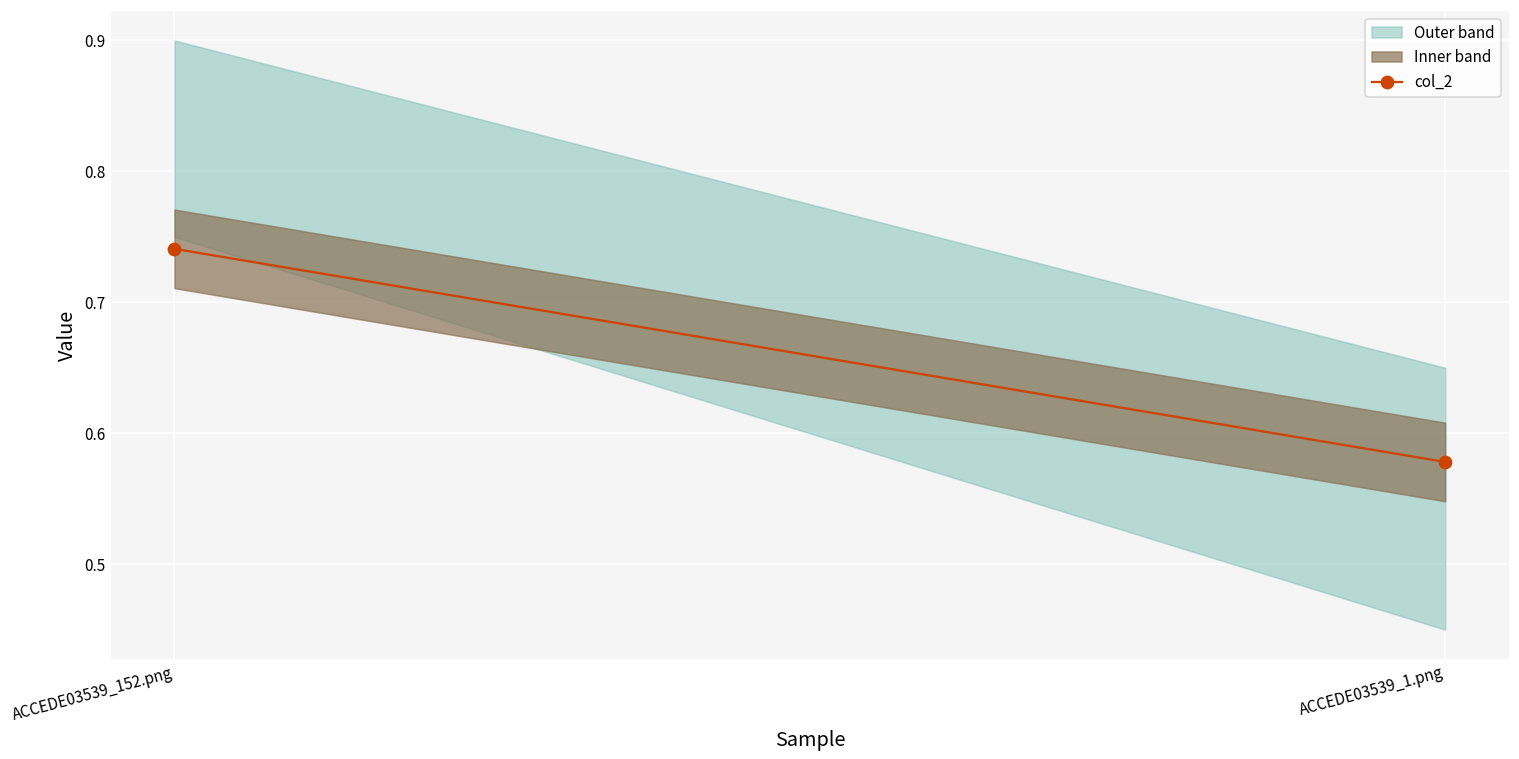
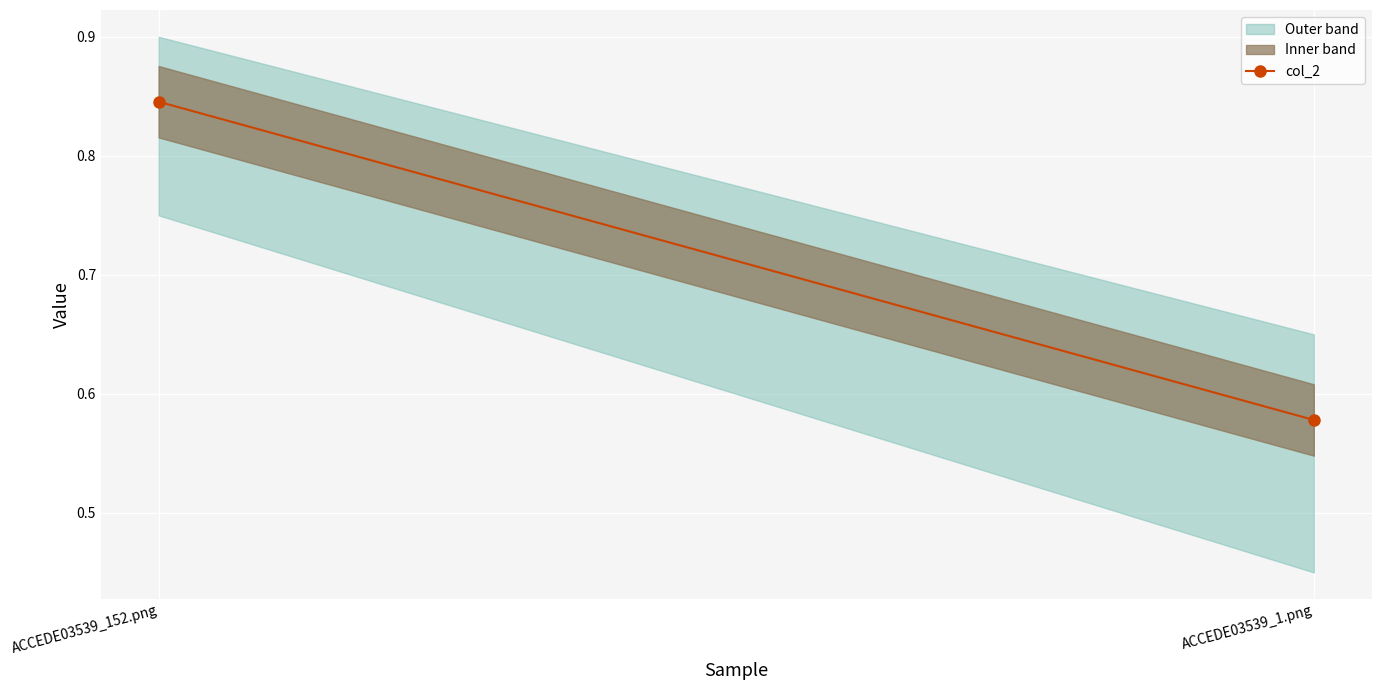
  {
    "col_2": {
-     "ACCEDE03539_152.png": 0.741,
+     "ACCEDE03539_152.png": 0.845,
      "ACCEDE03539_1.png": 0.578
    }
  }
